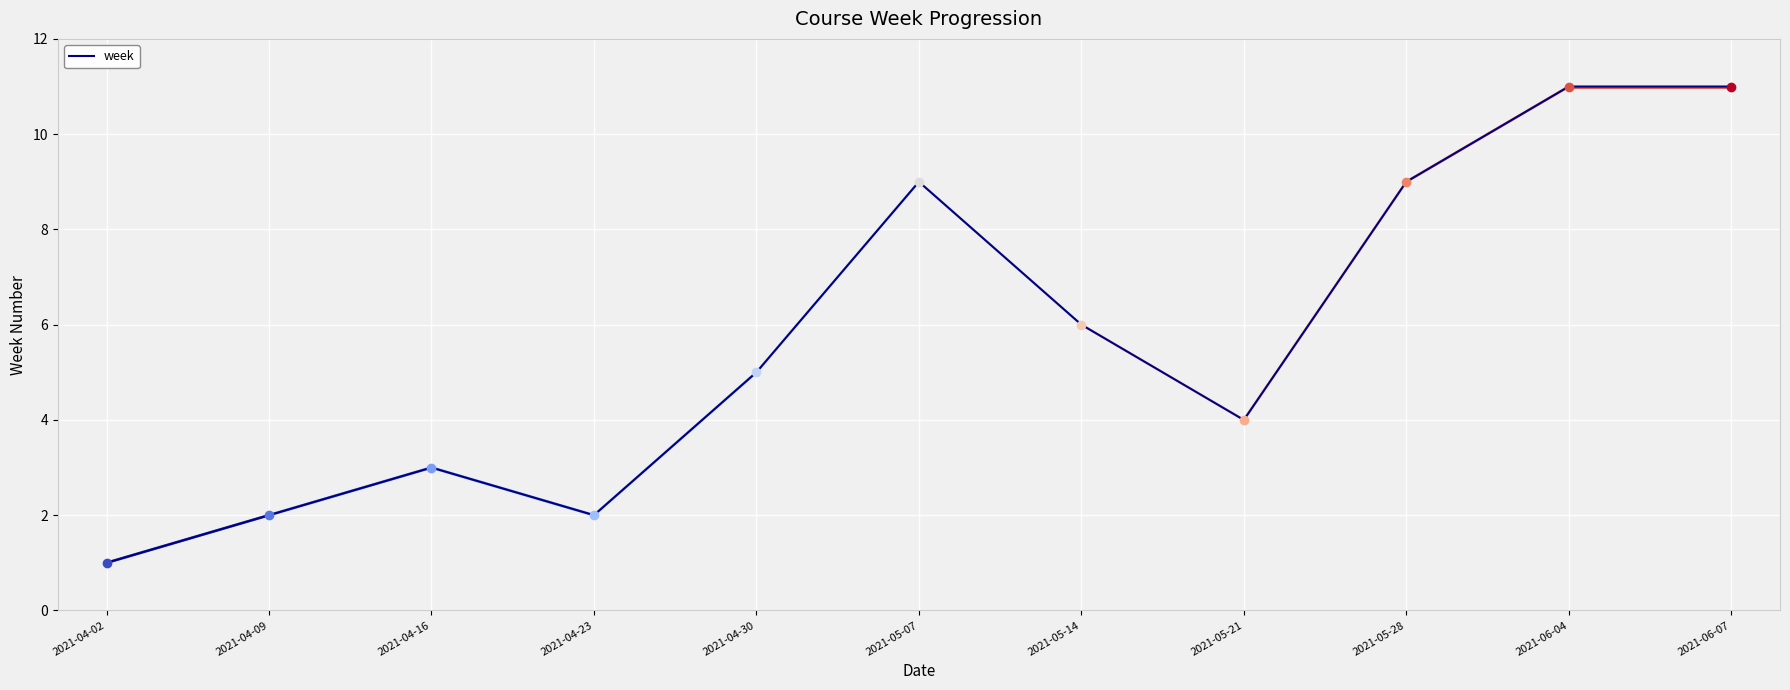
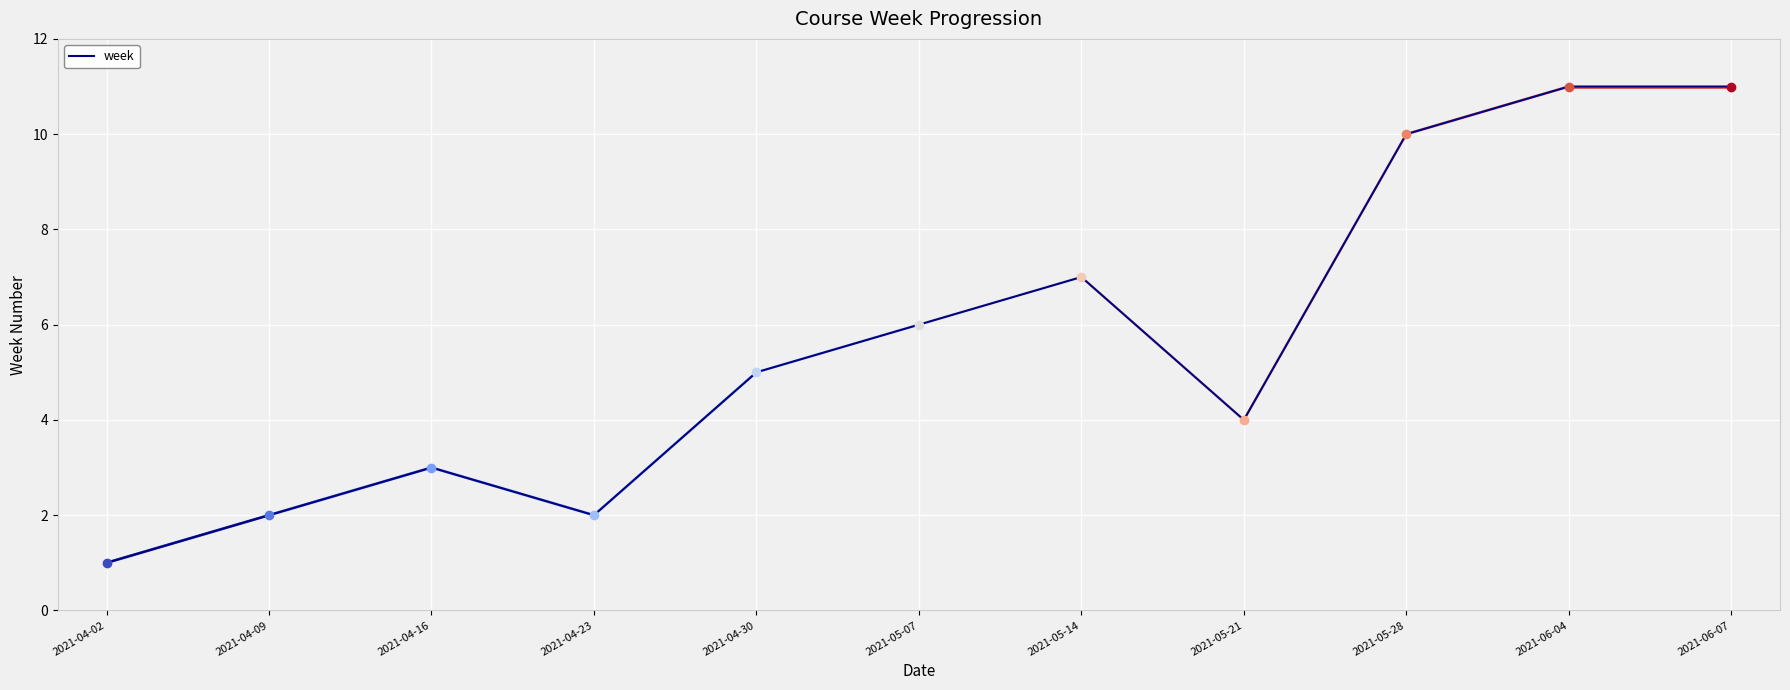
  {
    "week": {
-     "2021-05-07": 9,
-     "2021-05-14": 6,
-     "2021-05-28": 9
+     "2021-05-07": 6,
+     "2021-05-14": 7,
+     "2021-05-28": 10
    }
  }
